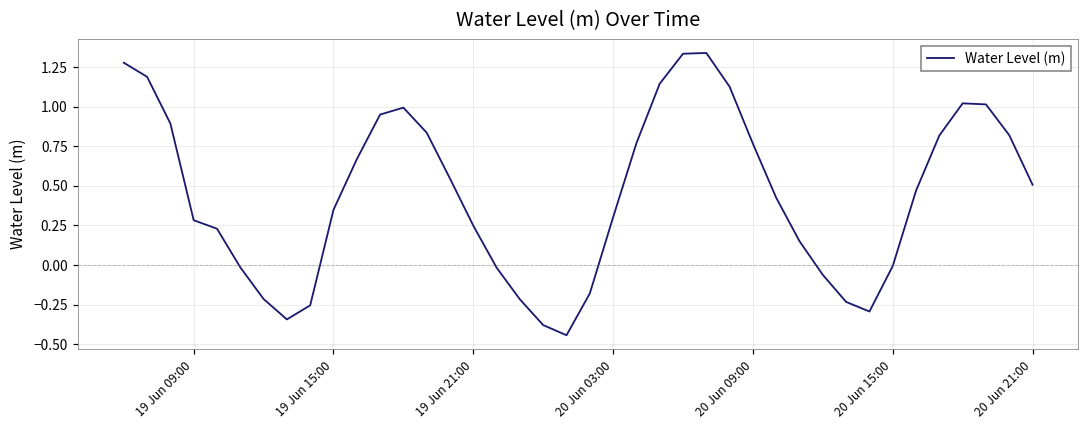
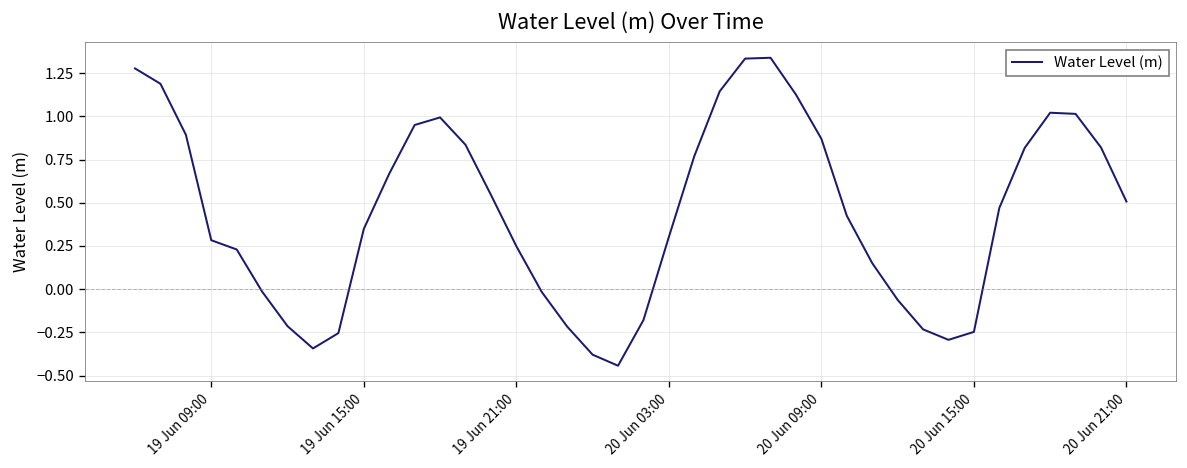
  {
    "19 Jun 09:00": 0.28,
    "19 Jun 15:00": 0.35,
    "19 Jun 21:00": 0.25,
    "20 Jun 03:00": 0.30,
-   "20 Jun 09:00": 0.77,
-   "20 Jun 15:00": -0.01,
+   "20 Jun 09:00": 0.87,
+   "20 Jun 15:00": -0.25,
    "20 Jun 21:00": 0.51
  }
